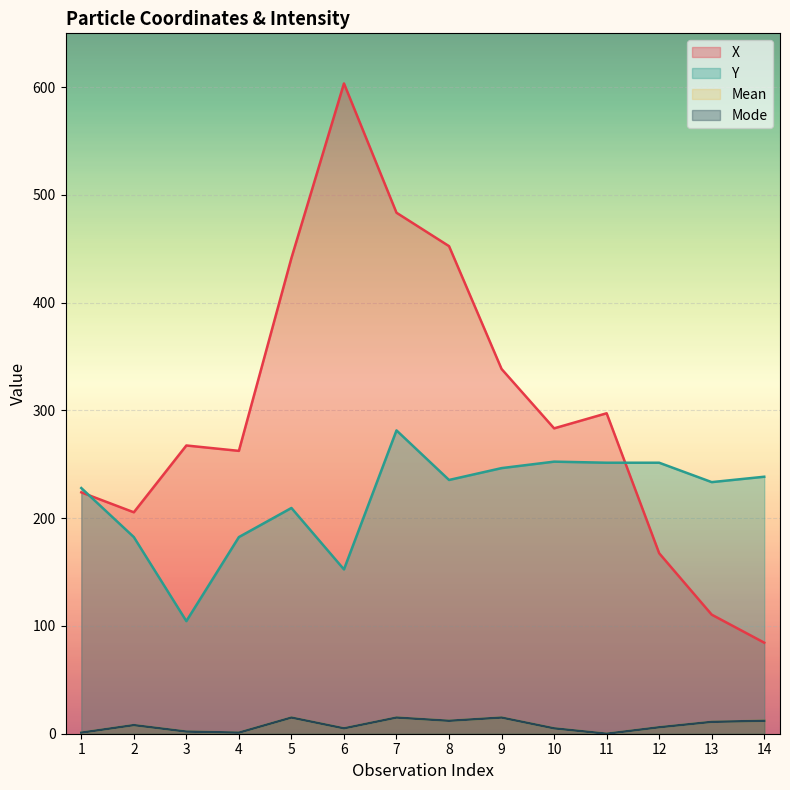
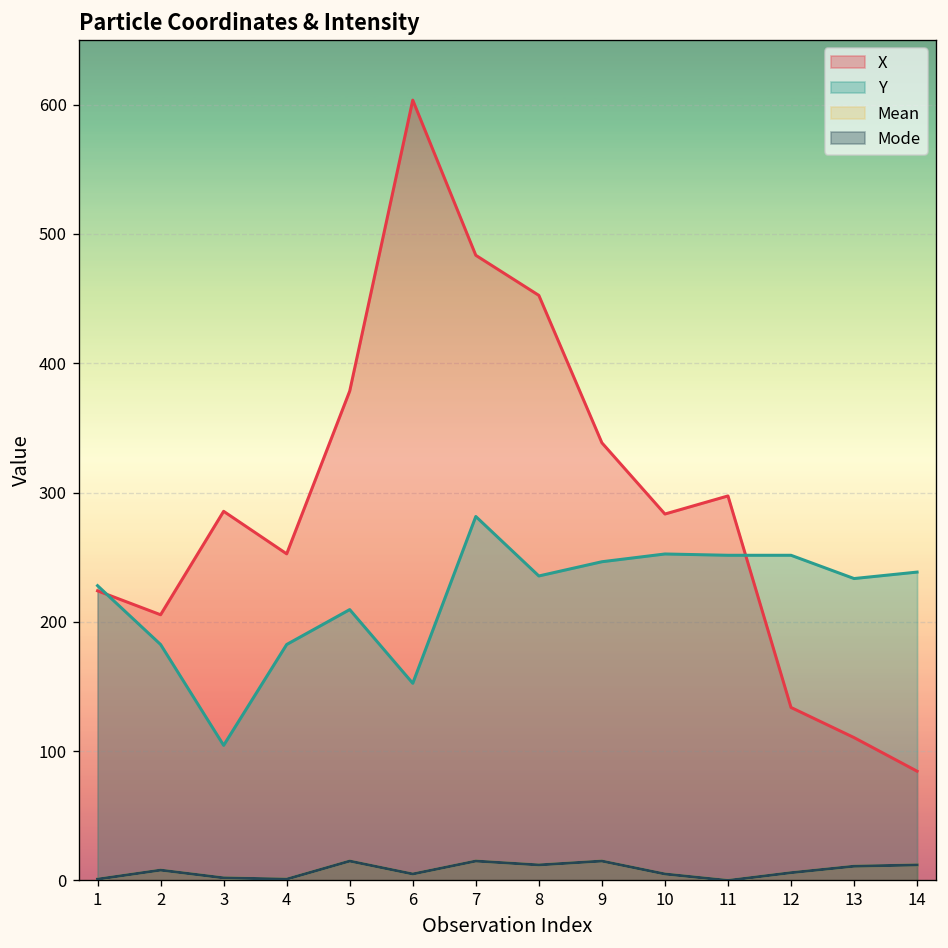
  {
    "X": {
      "1": 224,
      "2": 206,
-     "3": 268,
-     "4": 263,
-     "5": 442,
+     "3": 286,
+     "4": 253,
+     "5": 379,
      "6": 604,
      "7": 484,
      "8": 453,
      "9": 339,
      "10": 283,
      "11": 297,
-     "12": 168,
+     "12": 134,
      "13": 111,
      "14": 85
    }
  }
